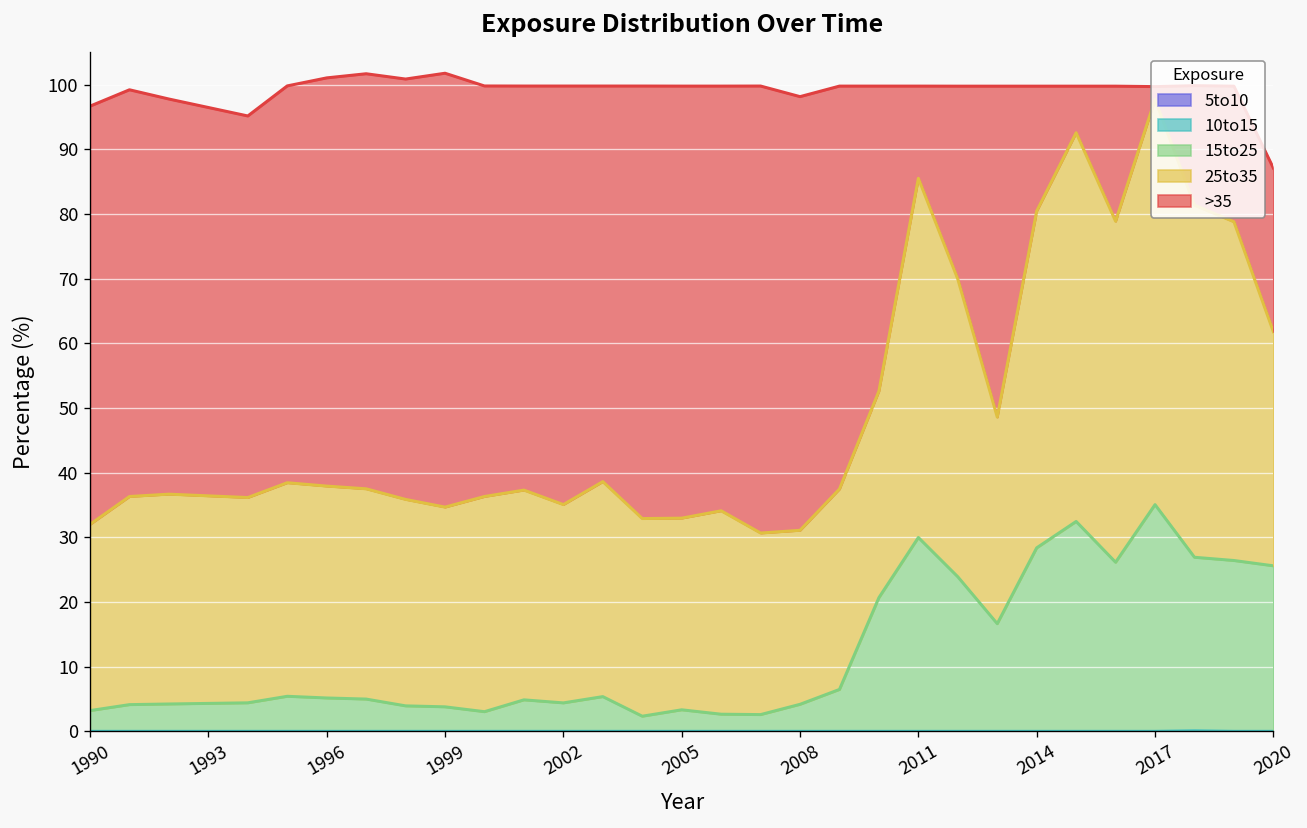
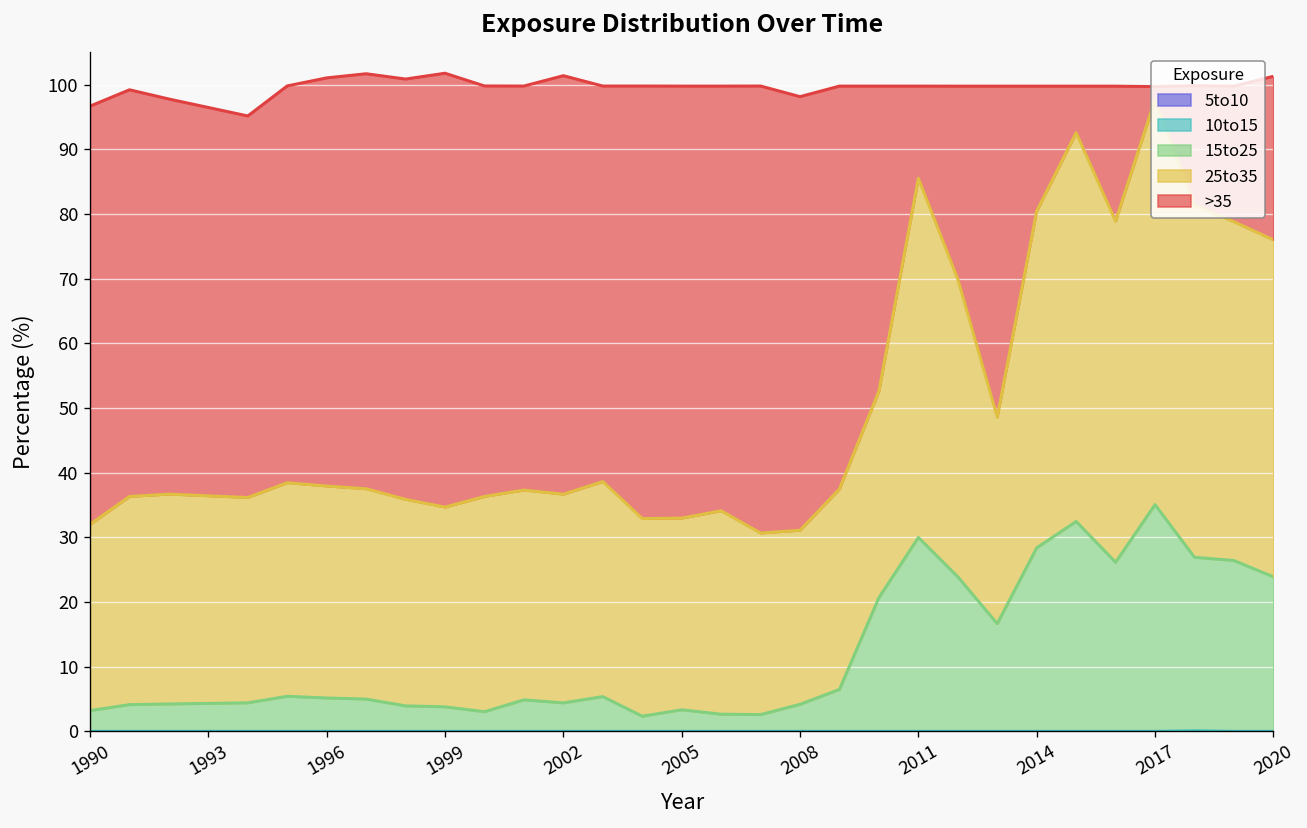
  {
    "10to15": {
      "1990": 0,
      "1993": 0,
      "1996": 0,
      "1999": 0,
      "2002": 0,
      "2005": 0,
      "2008": 0,
      "2011": 0,
      "2014": 0,
      "2017": 0,
      "2020": 0
    },
    "15to25": {
      "1990": 3,
      "1993": 4,
      "1996": 5,
      "1999": 4,
      "2002": 4,
      "2005": 3,
      "2008": 4,
      "2011": 30,
      "2014": 28,
      "2017": 35,
-     "2020": 26
+     "2020": 24
    },
    "25to35": {
      "1990": 29,
      "1993": 32,
      "1996": 33,
      "1999": 31,
-     "2002": 31,
+     "2002": 32,
      "2005": 30,
      "2008": 27,
      "2011": 56,
      "2014": 52,
-     "2020": 36
+     "2020": 52
    },
    ">35": {
      "1990": 65,
      "1993": 60,
      "1996": 63,
      "1999": 67,
      "2002": 65,
      "2005": 67,
      "2008": 67,
      "2011": 14,
      "2014": 19,
      "2020": 25
    }
  }
